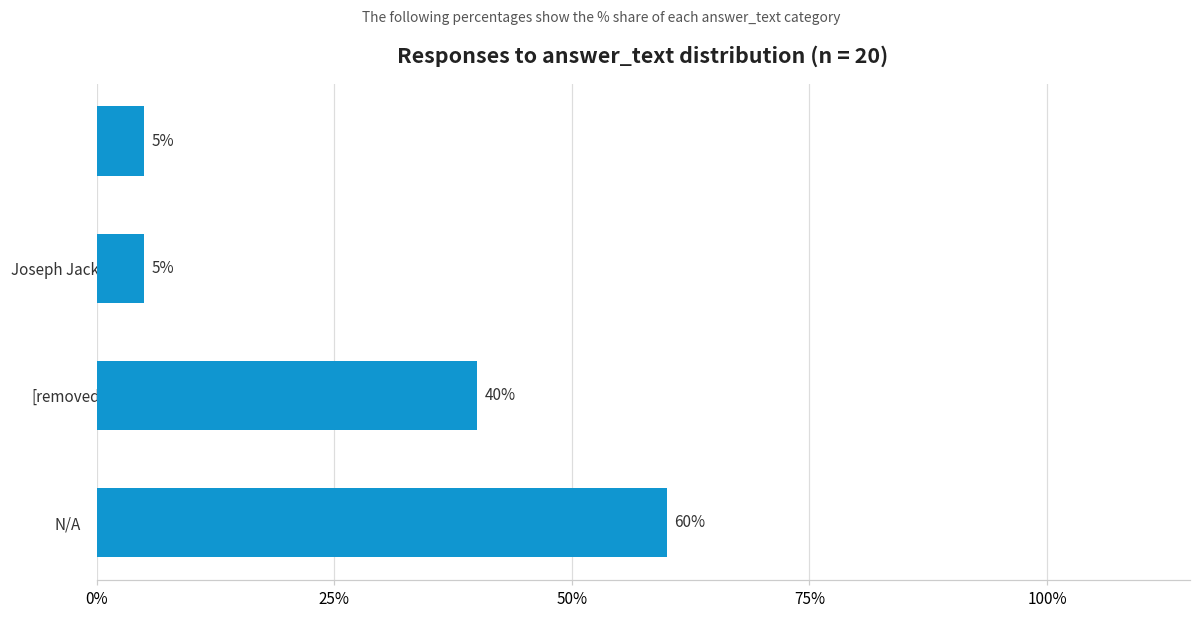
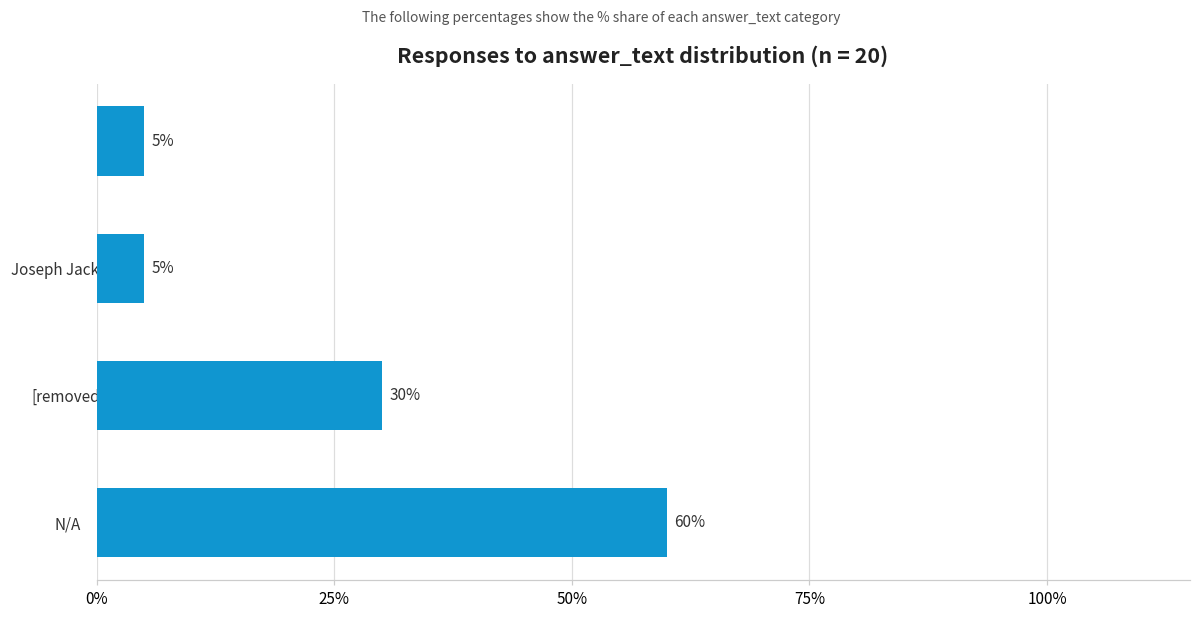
  {
    "Joseph Jackson": "5%",
-   "[removed]": "40%",
+   "[removed]": "30%",
    "N/A": "60%"
  }
